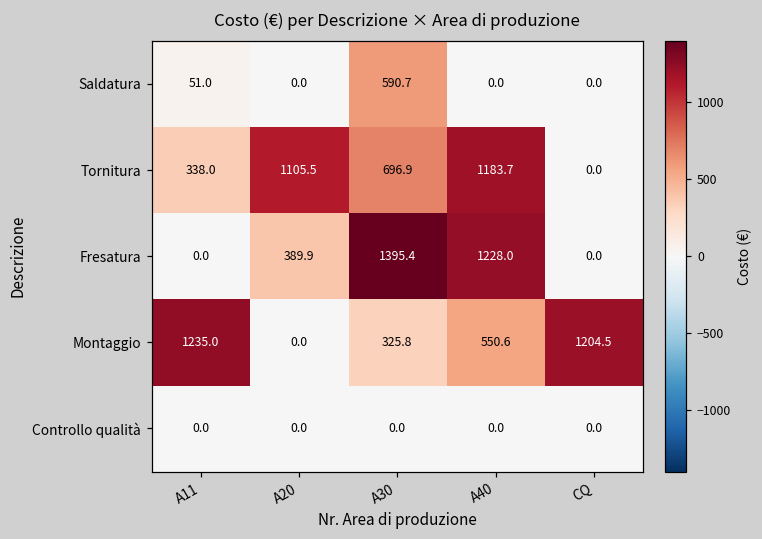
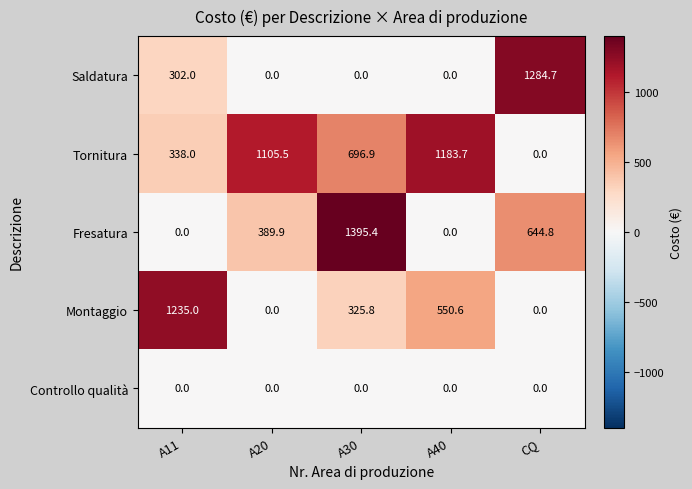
  {
    "Saldatura": {
-     "A11": 51.0,
+     "A11": 302.0,
      "A20": 0.0,
-     "A30": 590.7,
+     "A30": 0.0,
      "A40": 0.0,
-     "CQ": 0.0
+     "CQ": 1284.7
    },
    "Tornitura": {
      "A11": 338.0,
      "A20": 1105.5,
      "A30": 696.9,
      "A40": 1183.7,
      "CQ": 0.0
    },
    "Fresatura": {
      "A11": 0.0,
      "A20": 389.9,
      "A30": 1395.4,
-     "A40": 1228.0,
-     "CQ": 0.0
+     "A40": 0.0,
+     "CQ": 644.8
    },
    "Montaggio": {
      "A11": 1235.0,
      "A20": 0.0,
      "A30": 325.8,
      "A40": 550.6,
-     "CQ": 1204.5
+     "CQ": 0.0
    },
    "Controllo qualità": {
      "A11": 0.0,
      "A20": 0.0,
      "A30": 0.0,
      "A40": 0.0,
      "CQ": 0.0
    }
  }
